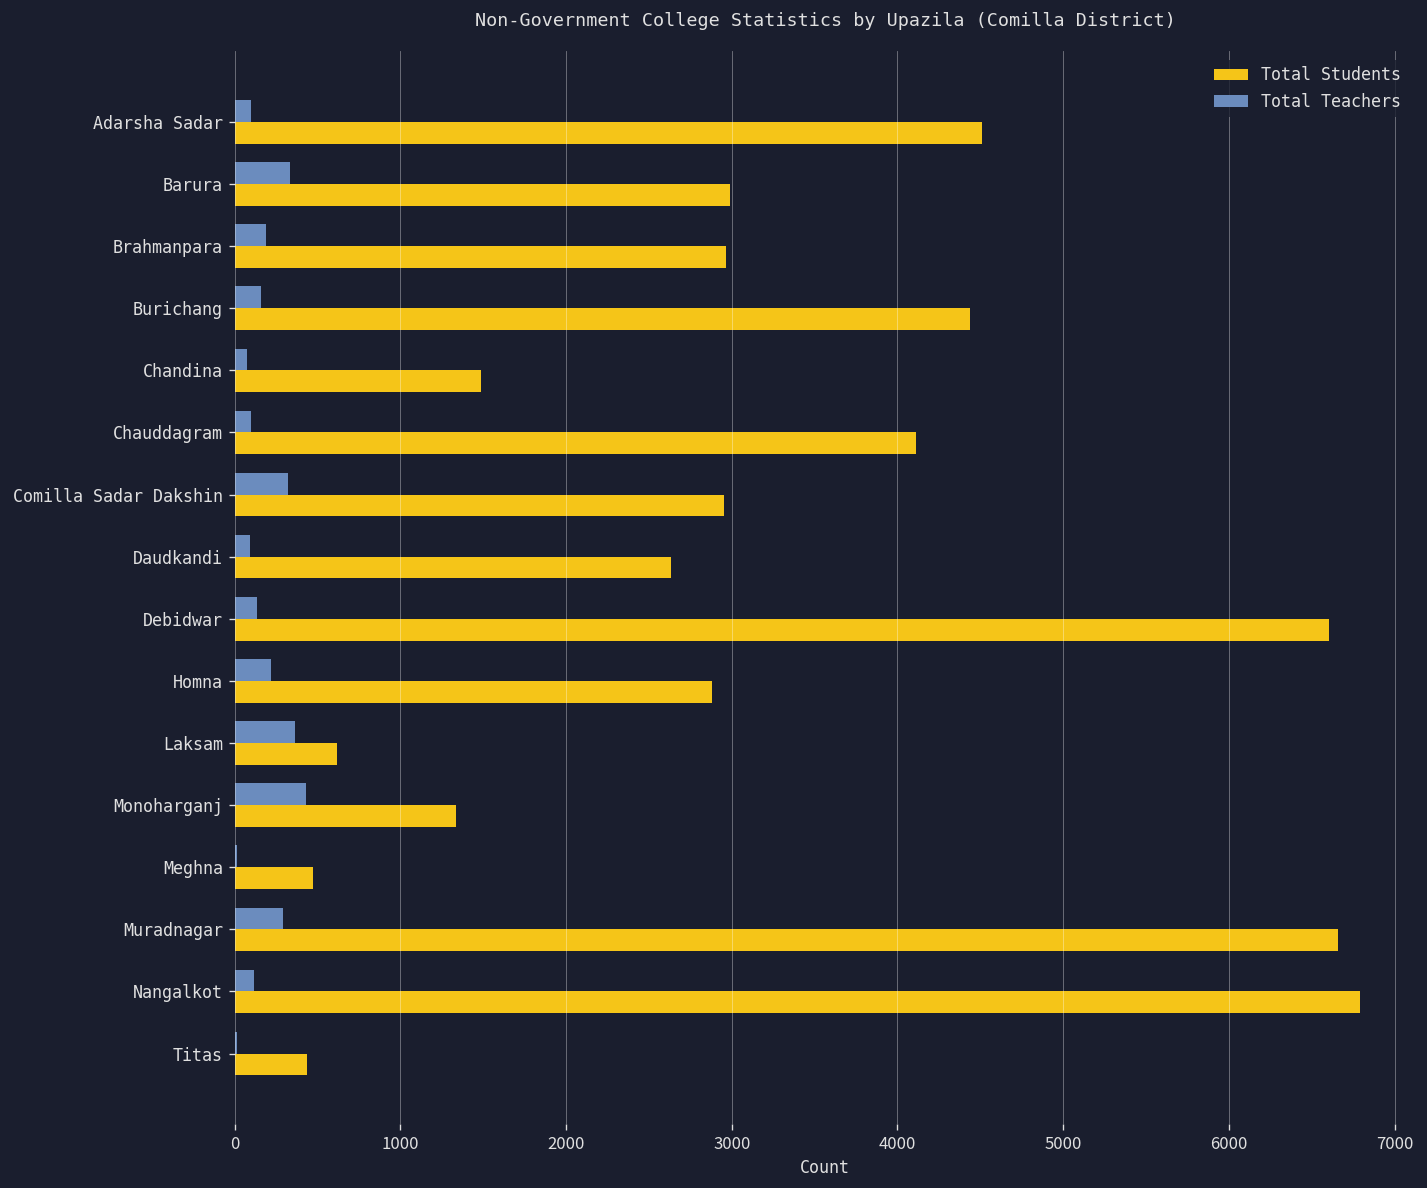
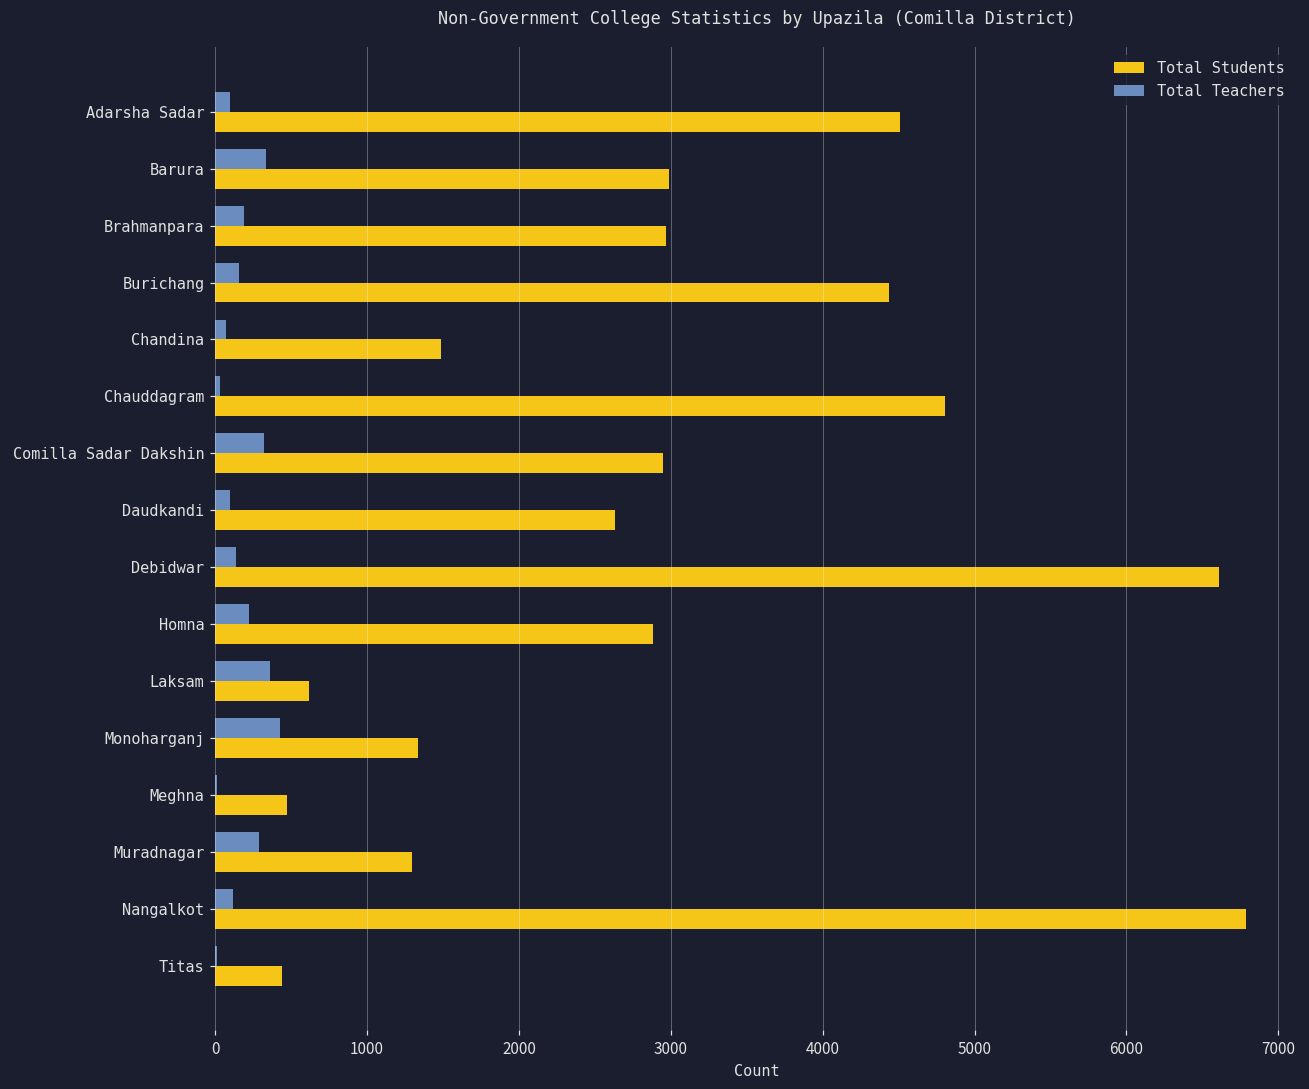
  {
    "Total Students": {
      "Adarsha Sadar": 4510,
      "Barura": 2990,
      "Brahmanpara": 2970,
      "Burichang": 4440,
      "Chandina": 1490,
-     "Chauddagram": 4110,
+     "Chauddagram": 4810,
      "Comilla Sadar Dakshin": 2950,
      "Daudkandi": 2630,
      "Debidwar": 6610,
      "Homna": 2880,
      "Laksam": 620,
      "Monoharganj": 1340,
      "Meghna": 470,
-     "Muradnagar": 6660,
+     "Muradnagar": 1300,
      "Nangalkot": 6790,
      "Titas": 440
    },
    "Total Teachers": {
      "Adarsha Sadar": 100,
      "Barura": 330,
      "Brahmanpara": 190,
      "Burichang": 160,
      "Chandina": 70,
-     "Chauddagram": 100,
+     "Chauddagram": 30,
      "Comilla Sadar Dakshin": 320,
      "Daudkandi": 100,
      "Debidwar": 140,
      "Homna": 220,
      "Laksam": 360,
      "Monoharganj": 430,
      "Muradnagar": 290,
      "Nangalkot": 120
    }
  }
